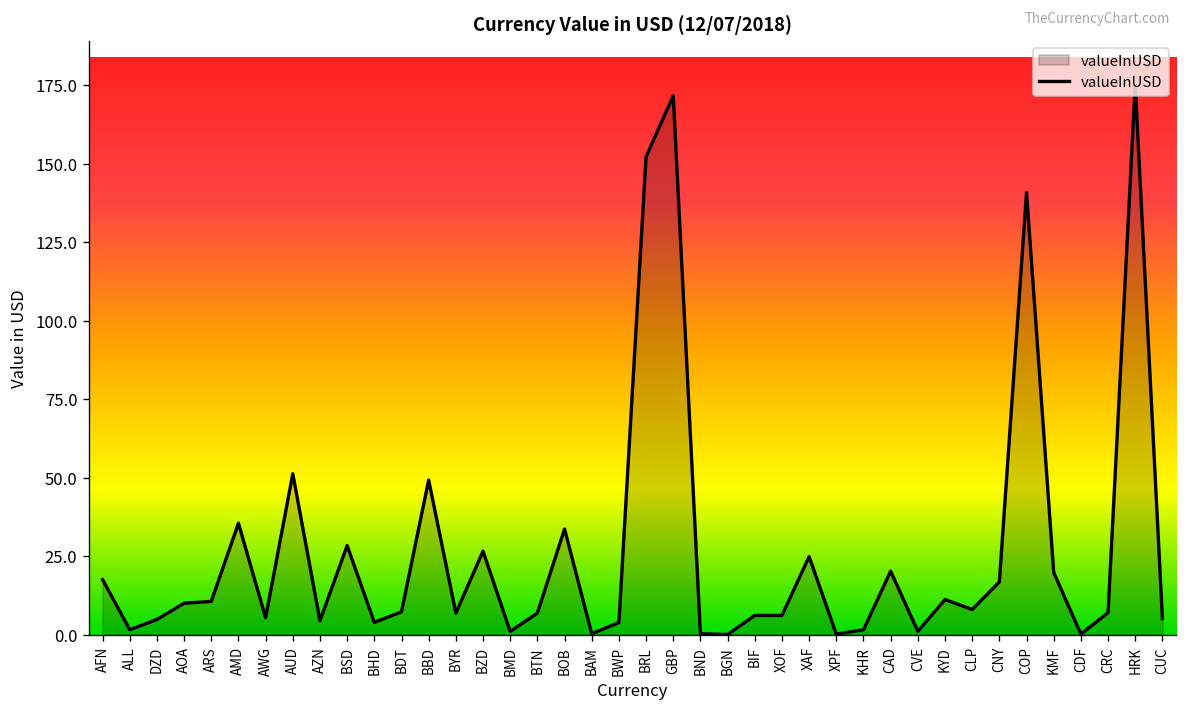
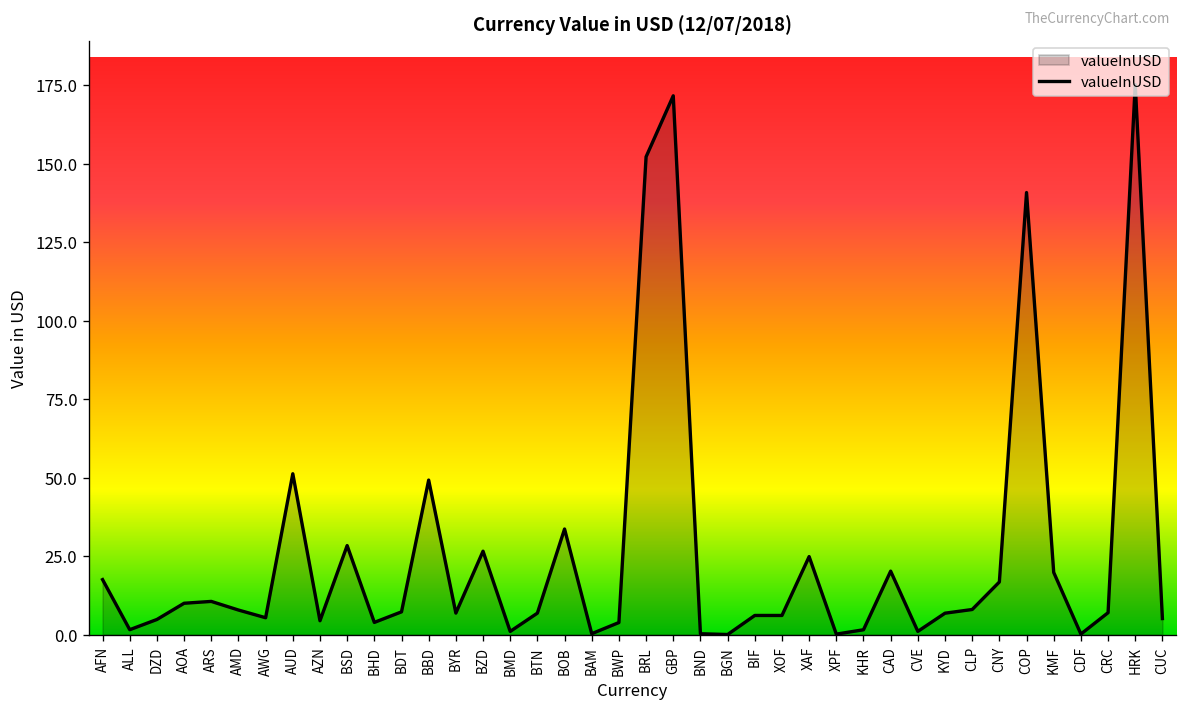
  {
    "AFN": 18,
    "ALL": 2,
    "DZD": 5,
    "AOA": 10,
    "ARS": 11,
-   "AMD": 35,
+   "AMD": 8,
    "AWG": 5,
    "AUD": 51,
    "AZN": 4,
    "BSD": 28,
    "BHD": 4,
    "BDT": 7,
    "BBD": 49,
    "BYR": 7,
    "BZD": 27,
    "BMD": 1,
    "BTN": 7,
    "BOB": 34,
    "BAM": 0,
    "BWP": 4,
    "BRL": 152,
    "GBP": 172,
    "BND": 0,
    "BGN": 0,
    "BIF": 6,
    "XOF": 6,
    "XAF": 25,
    "XPF": 0,
    "KHR": 2,
    "CAD": 20,
    "CVE": 1,
-   "KYD": 11,
+   "KYD": 7,
    "CLP": 8,
    "CNY": 17,
    "COP": 141,
    "KMF": 20,
    "CDF": 0,
    "CRC": 7,
    "CUC": 5
  }
